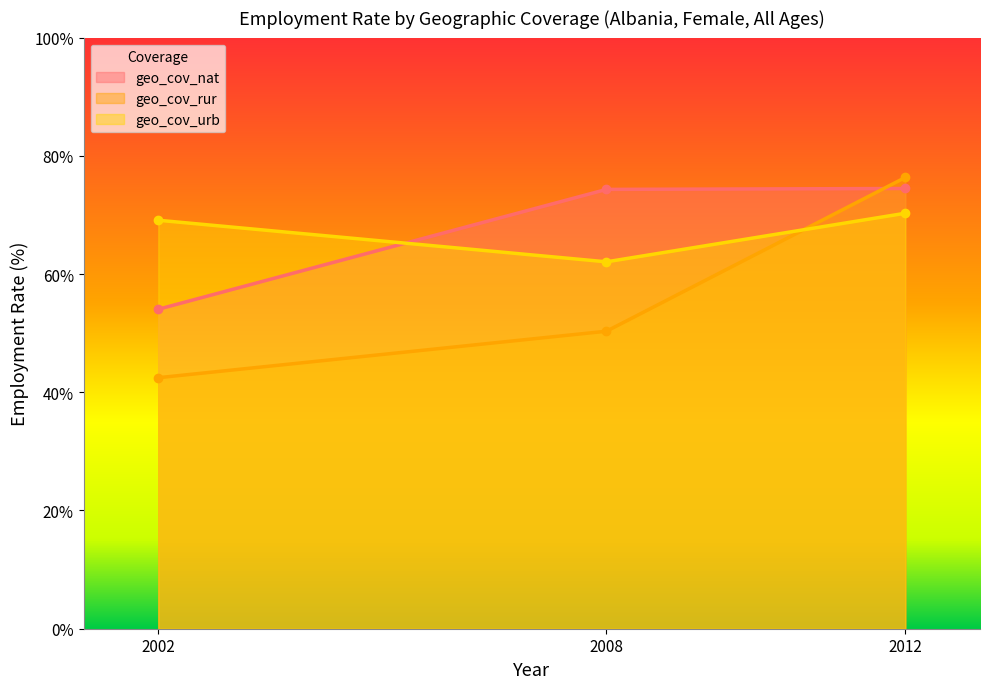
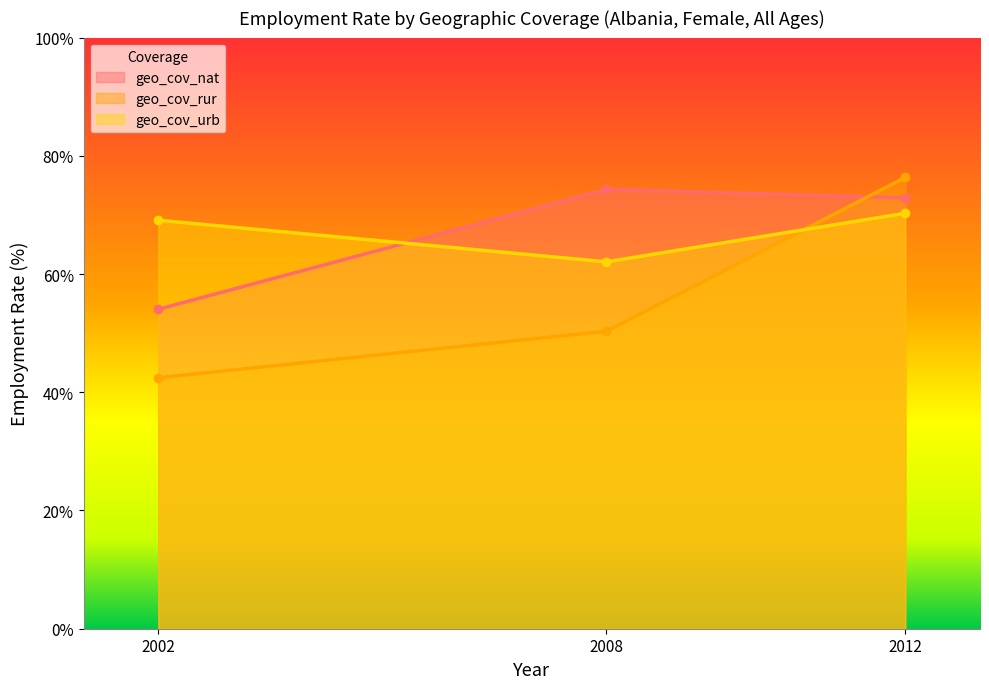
  {
    "geo_cov_nat": {
      "2002": "54%",
      "2008": "74%",
-     "2012": "74%"
+     "2012": "73%"
    }
  }
